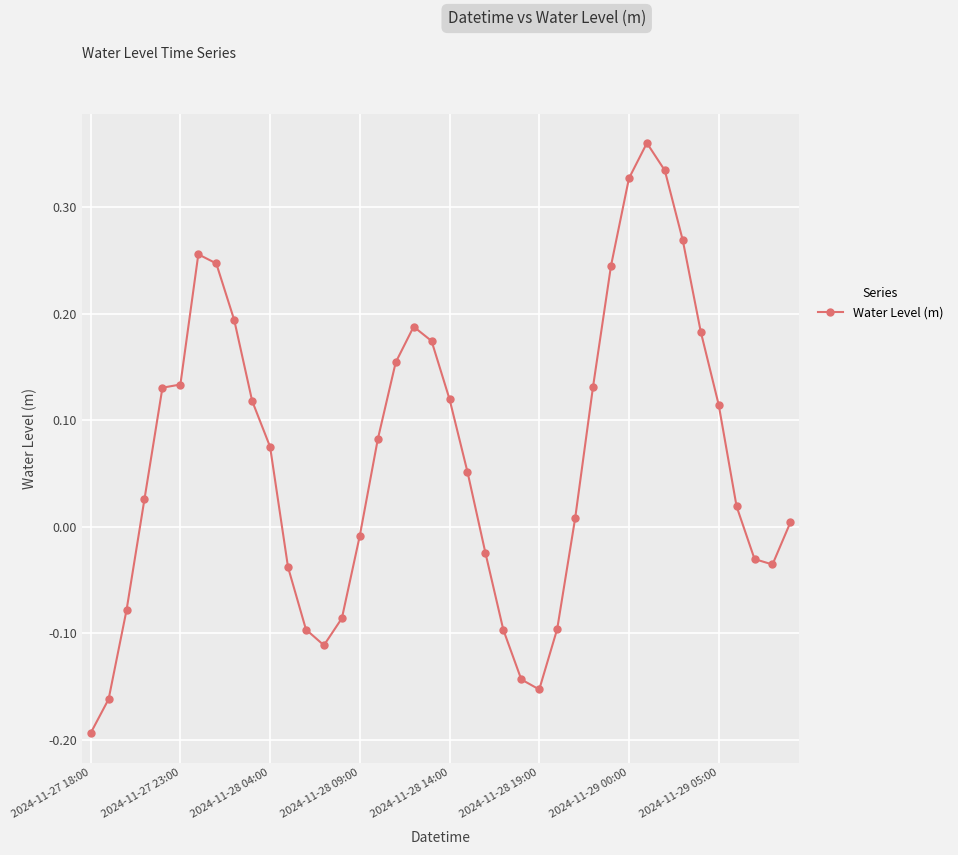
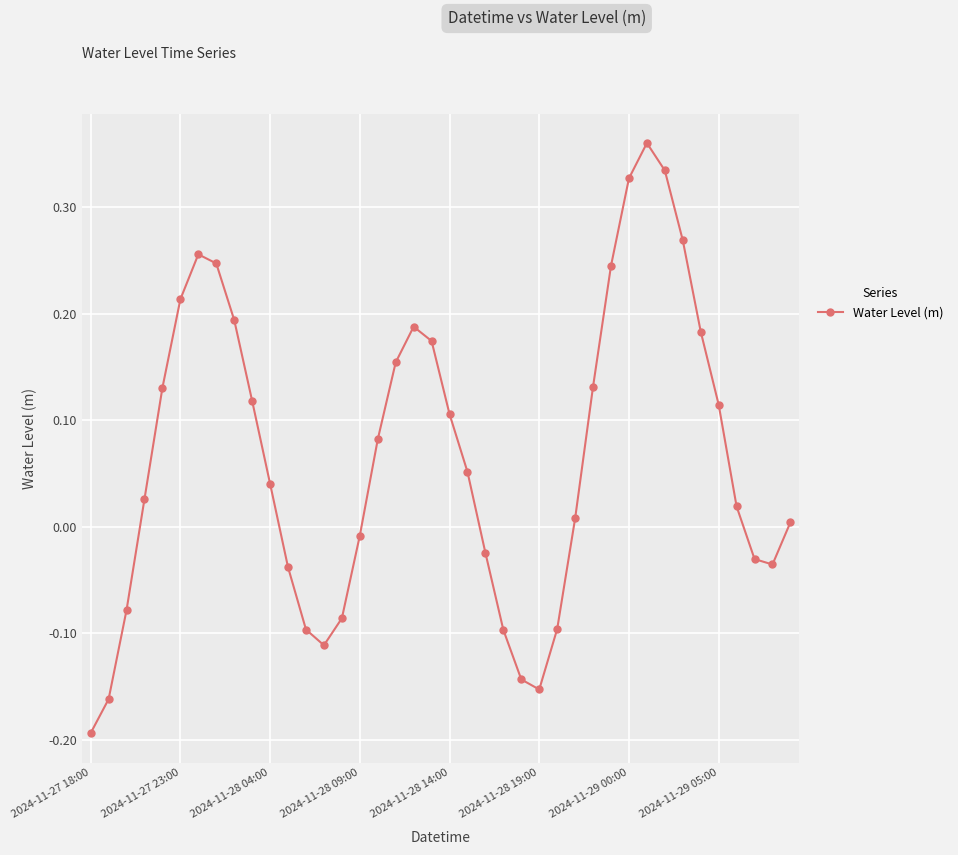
  {
    "2024-11-27 18:00": -0.194,
-   "2024-11-27 23:00": 0.134,
-   "2024-11-28 04:00": 0.075,
+   "2024-11-27 23:00": 0.214,
+   "2024-11-28 04:00": 0.040,
    "2024-11-28 09:00": -0.008,
-   "2024-11-28 14:00": 0.120,
+   "2024-11-28 14:00": 0.106,
    "2024-11-28 19:00": -0.153,
    "2024-11-29 00:00": 0.327,
    "2024-11-29 05:00": 0.115
  }
